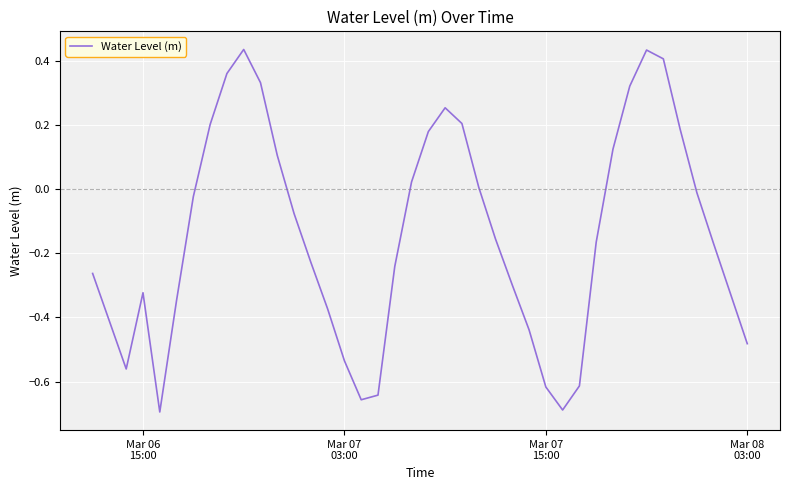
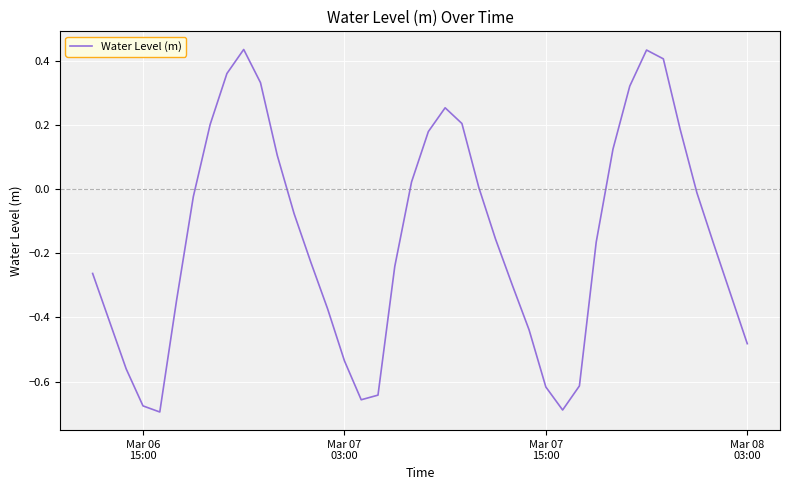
  {
-   "Mar 06 15:00": -0.32,
+   "Mar 06 15:00": -0.68,
    "Mar 07 03:00": -0.54,
    "Mar 07 15:00": -0.62,
    "Mar 08 03:00": -0.48
  }
